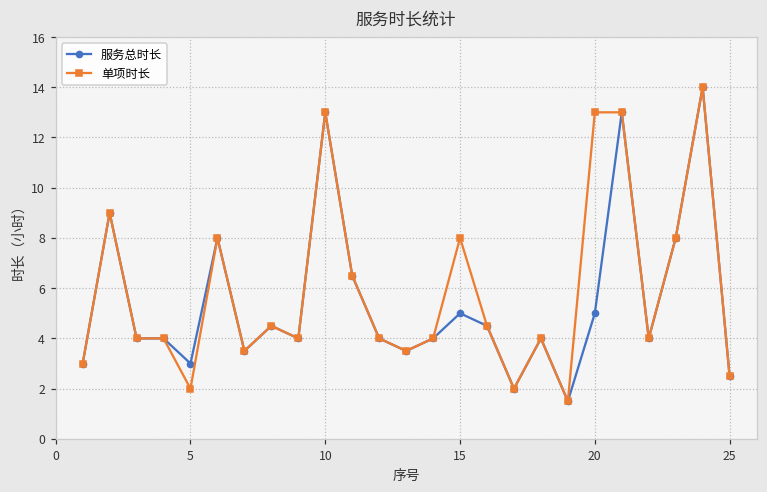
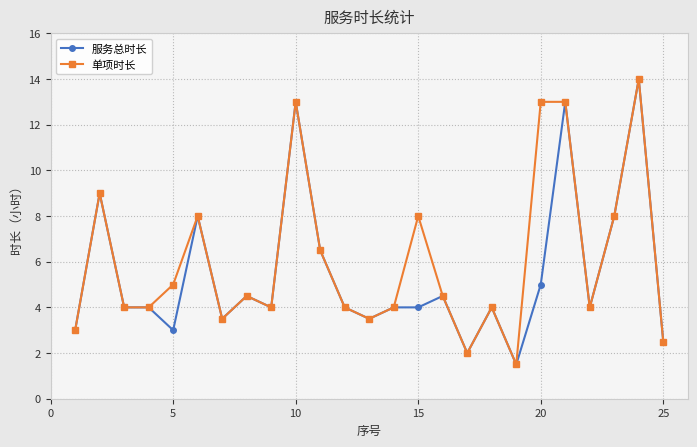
  {
    "服务总时长": {
      "5": 3,
-     "15": 5,
+     "15": 4,
      "20": 5
    },
    "单项时长": {
-     "5": 2,
+     "5": 5,
      "15": 8,
      "20": 13
    }
  }
